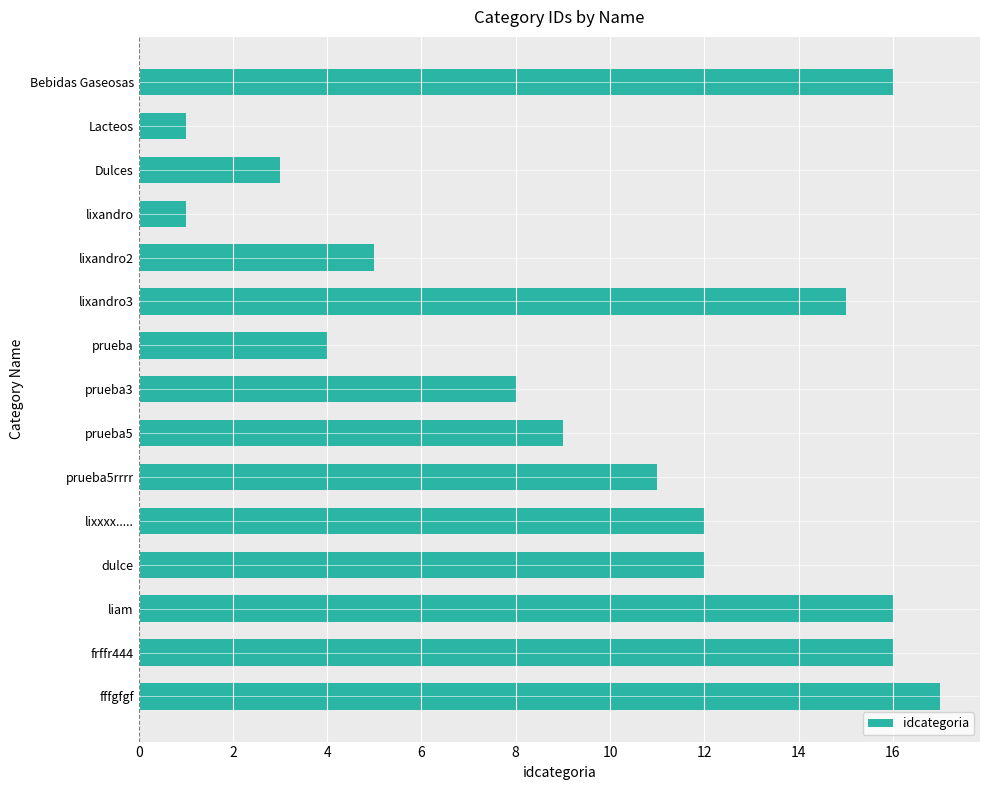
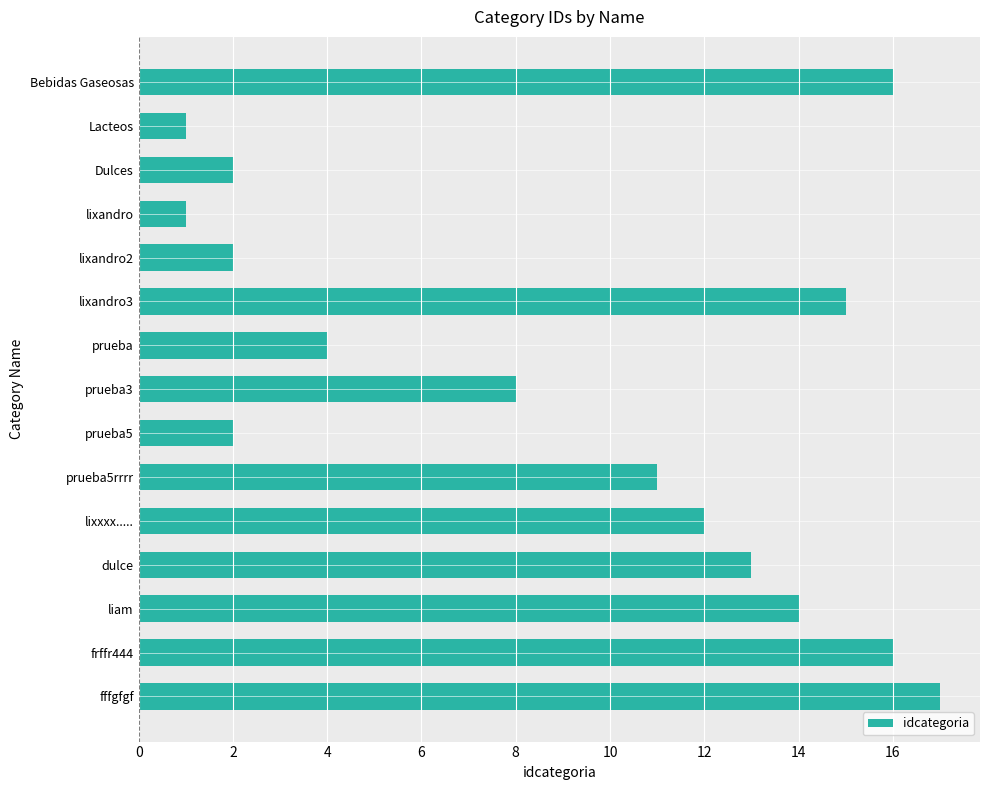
  {
    "Bebidas Gaseosas": 16,
    "Lacteos": 1,
-   "Dulces": 3,
+   "Dulces": 2,
    "lixandro": 1,
-   "lixandro2": 5,
+   "lixandro2": 2,
    "lixandro3": 15,
    "prueba": 4,
    "prueba3": 8,
-   "prueba5": 9,
+   "prueba5": 2,
    "prueba5rrrr": 11,
    "lixxxx.....": 12,
-   "dulce": 12,
-   "liam": 16,
+   "dulce": 13,
+   "liam": 14,
    "frffr444": 16,
    "fffgfgf": 17
  }
